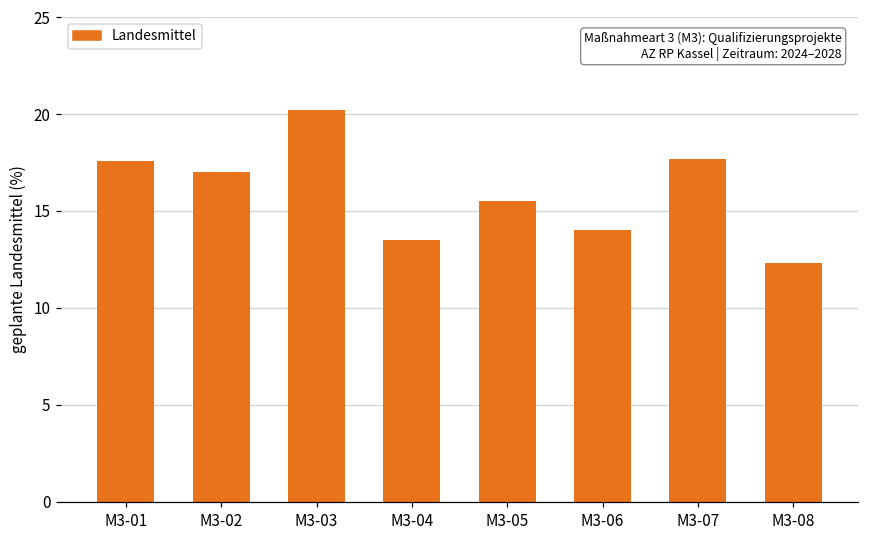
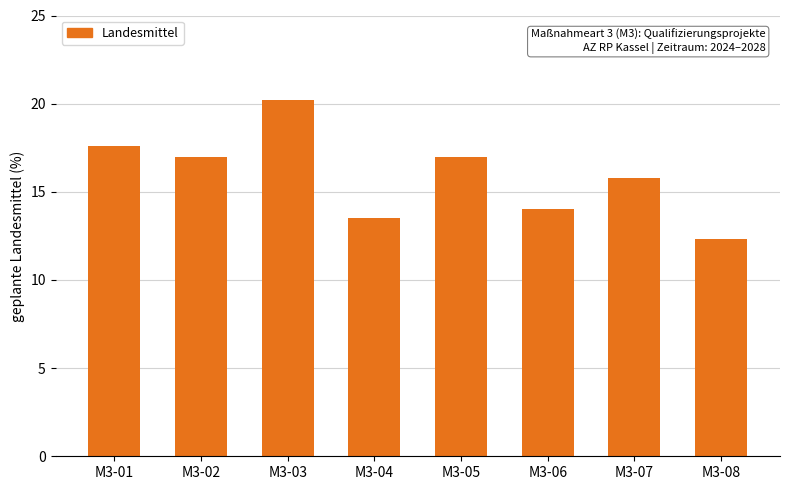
  {
    "M3-01": 17.6,
    "M3-02": 17.0,
    "M3-03": 20.2,
    "M3-04": 13.5,
-   "M3-05": 15.5,
+   "M3-05": 17.0,
    "M3-06": 14.0,
-   "M3-07": 17.7,
+   "M3-07": 15.8,
    "M3-08": 12.3
  }
